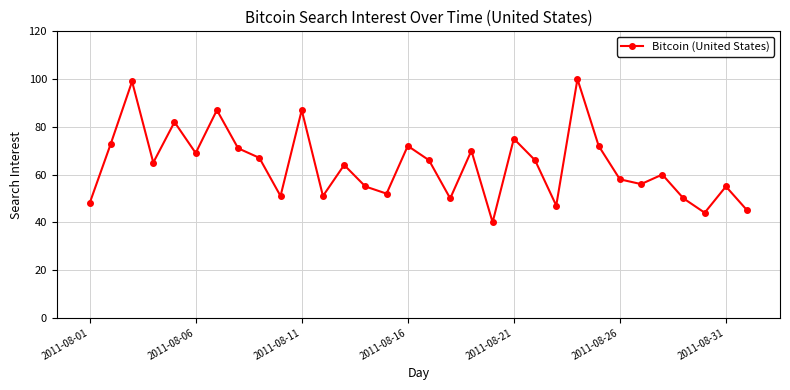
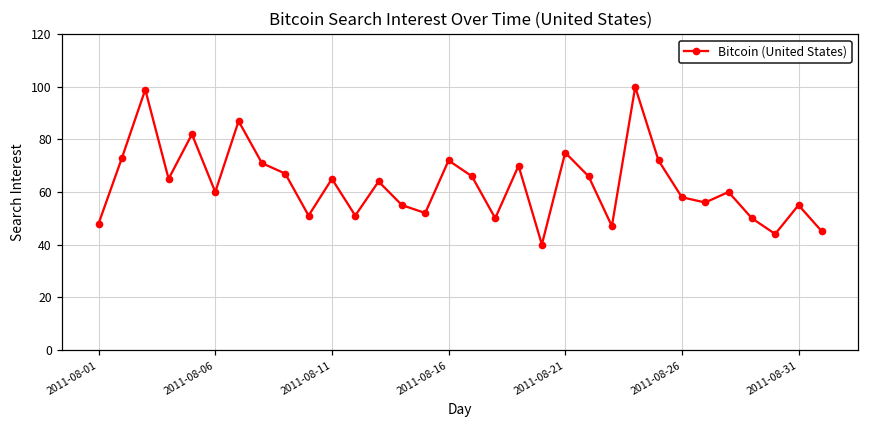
  {
    "2011-08-01": 48,
-   "2011-08-06": 69,
-   "2011-08-11": 87,
+   "2011-08-06": 60,
+   "2011-08-11": 65,
    "2011-08-16": 72,
    "2011-08-21": 75,
    "2011-08-26": 58,
    "2011-08-31": 55
  }
